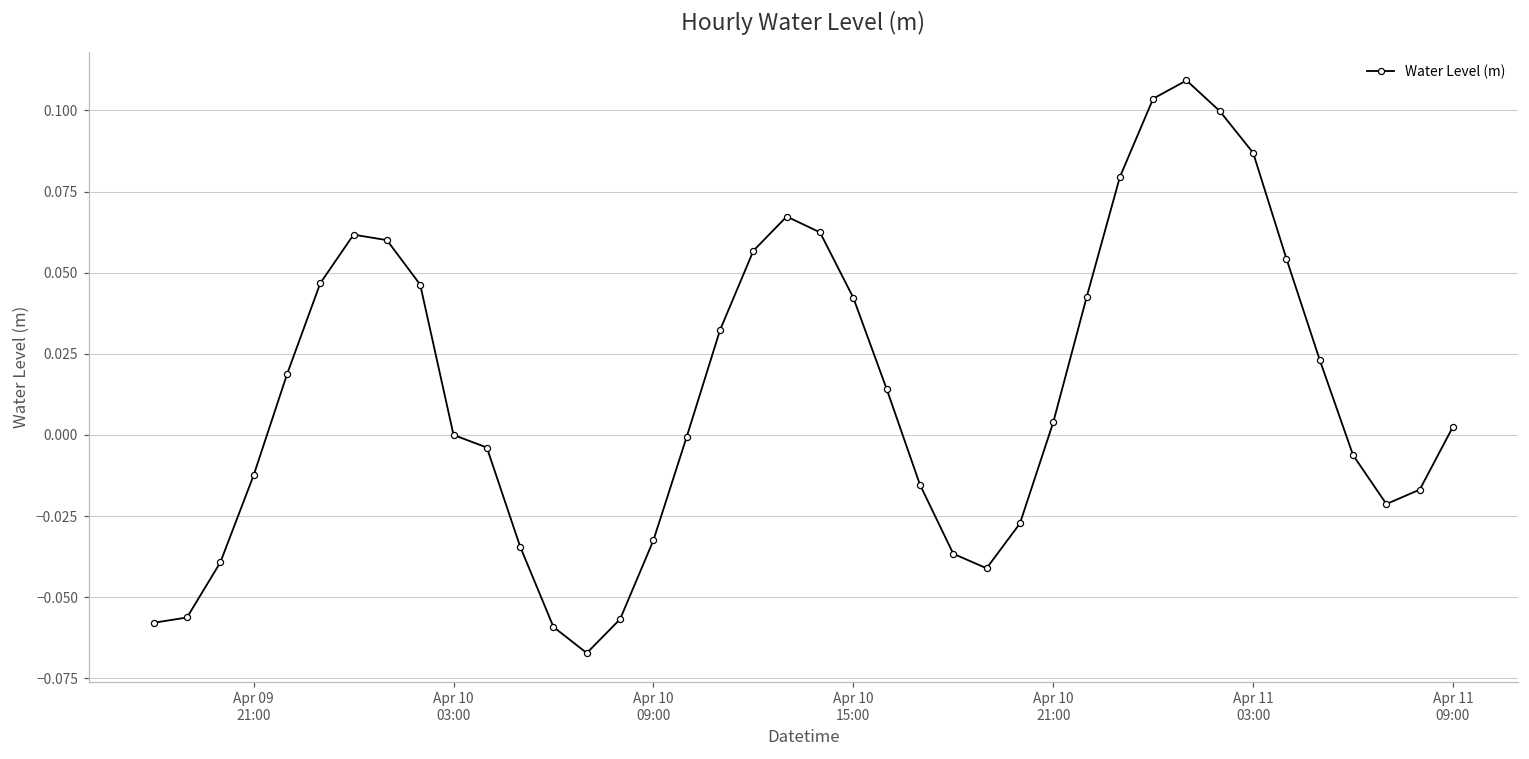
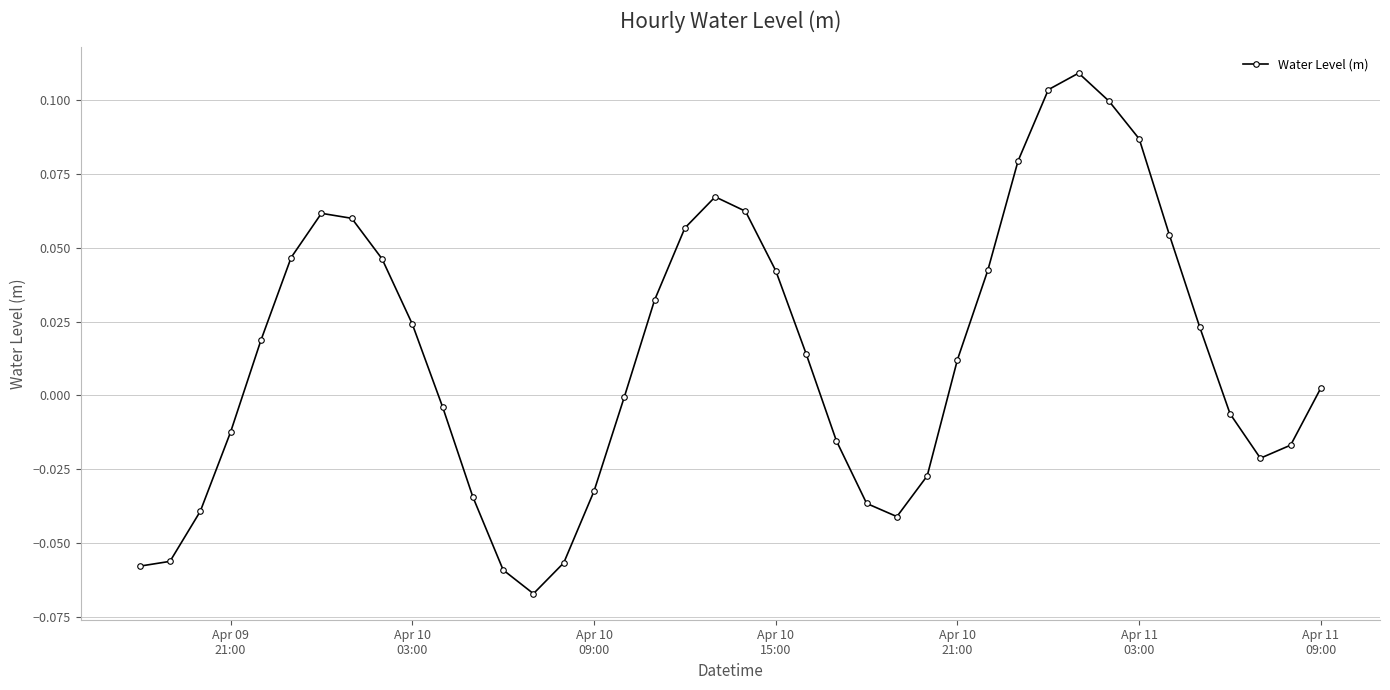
  {
    "Apr 09 21:00": -0.012,
-   "Apr 10 03:00": 0.000,
+   "Apr 10 03:00": 0.024,
    "Apr 10 09:00": -0.032,
    "Apr 10 15:00": 0.042,
-   "Apr 10 21:00": 0.004,
+   "Apr 10 21:00": 0.012,
    "Apr 11 03:00": 0.087,
    "Apr 11 09:00": 0.003
  }
